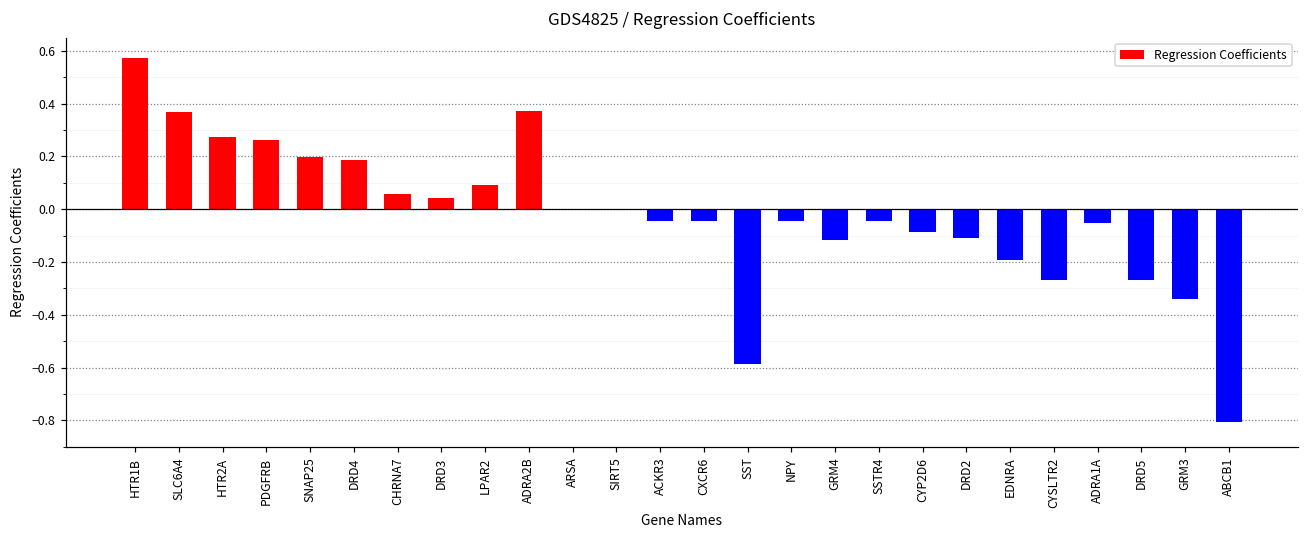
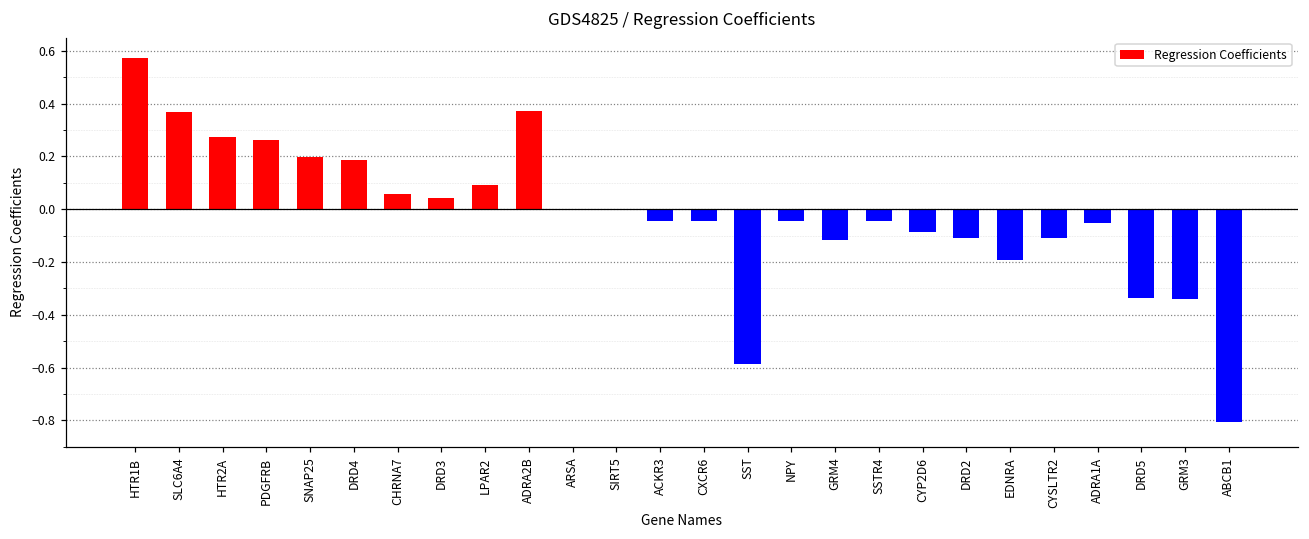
  {
    "HTR1B": 0.57,
    "SLC6A4": 0.37,
    "HTR2A": 0.27,
    "PDGFRB": 0.26,
    "SNAP25": 0.20,
    "DRD4": 0.19,
    "CHRNA7": 0.06,
    "DRD3": 0.04,
    "LPAR2": 0.09,
    "ADRA2B": 0.37,
    "ARSA": 0.00,
    "SIRT5": 0.00,
    "ACKR3": -0.04,
    "CXCR6": -0.04,
    "SST": -0.59,
    "NPY": -0.04,
    "GRM4": -0.12,
    "SSTR4": -0.04,
    "CYP2D6": -0.08,
    "DRD2": -0.11,
    "EDNRA": -0.19,
-   "CYSLTR2": -0.27,
+   "CYSLTR2": -0.11,
    "ADRA1A": -0.05,
-   "DRD5": -0.27,
+   "DRD5": -0.34,
    "GRM3": -0.34,
    "ABCB1": -0.80
  }
